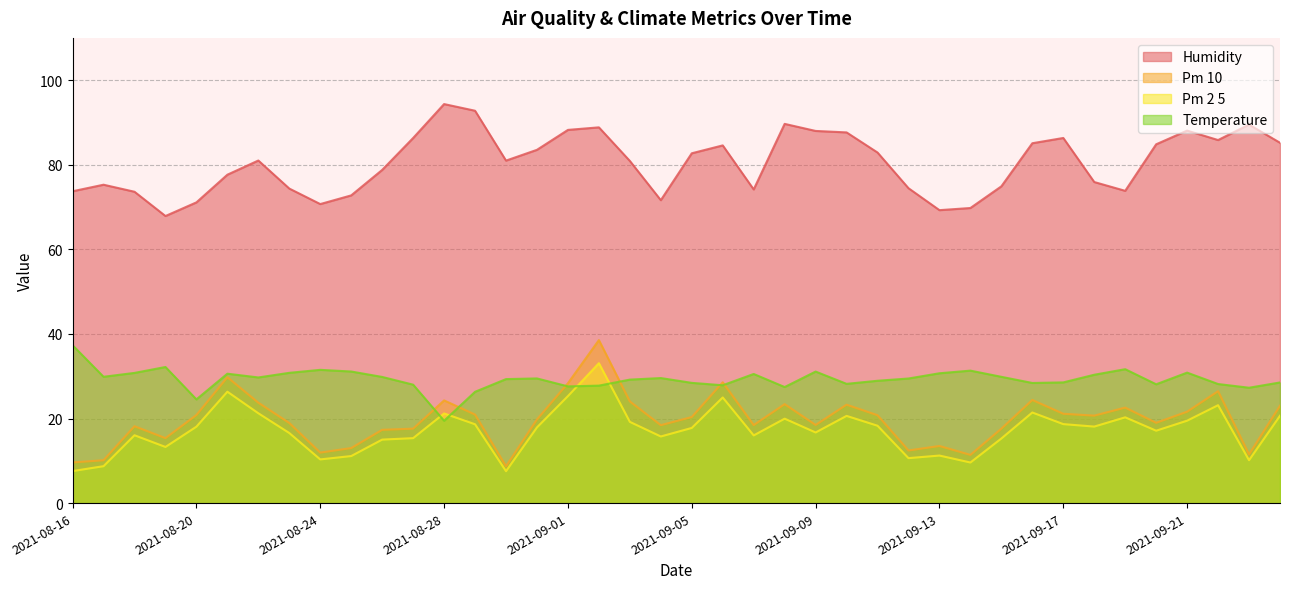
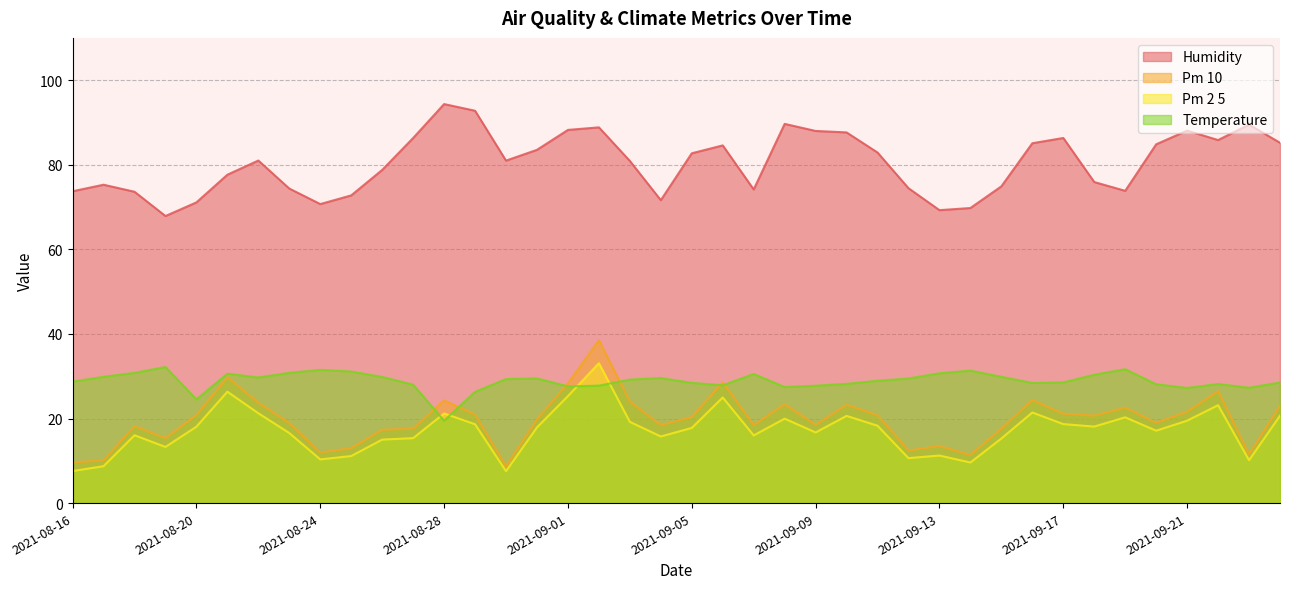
  {
    "Humidity": {
      "2021-08-16": 74,
      "2021-08-20": 71,
      "2021-08-24": 71,
      "2021-08-28": 94,
      "2021-09-01": 88,
      "2021-09-05": 83,
      "2021-09-09": 88,
      "2021-09-13": 69,
      "2021-09-17": 86
    },
    "Temperature": {
-     "2021-08-16": 37,
+     "2021-08-16": 29,
      "2021-08-20": 25,
      "2021-08-24": 32,
      "2021-08-28": 19,
      "2021-09-01": 28,
      "2021-09-05": 28,
-     "2021-09-09": 31,
+     "2021-09-09": 28,
      "2021-09-13": 31,
      "2021-09-17": 29,
-     "2021-09-21": 31
+     "2021-09-21": 27
    }
  }
